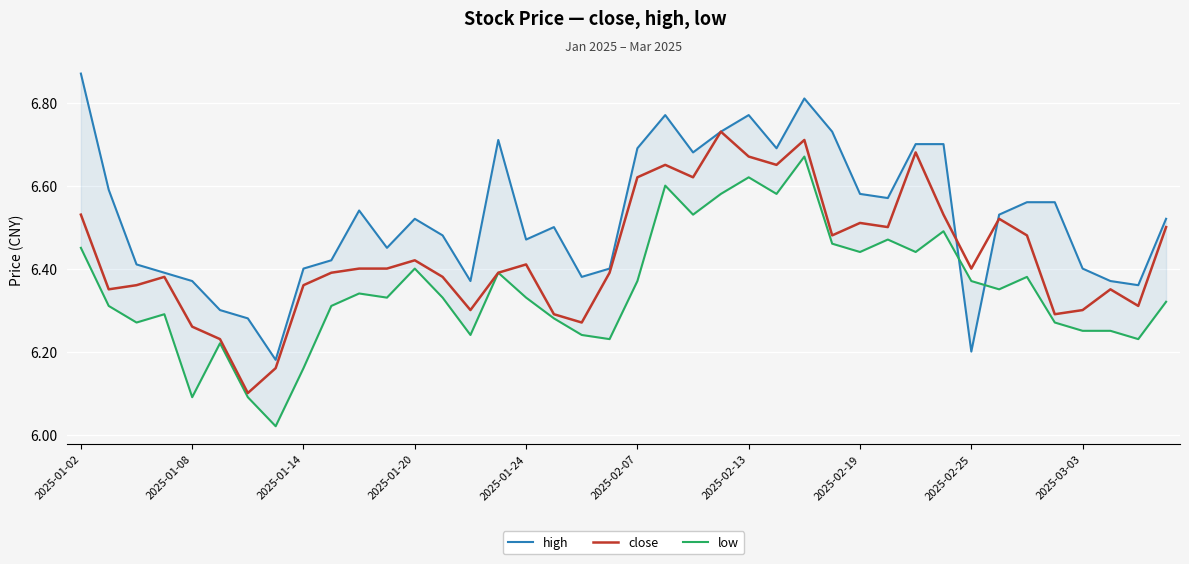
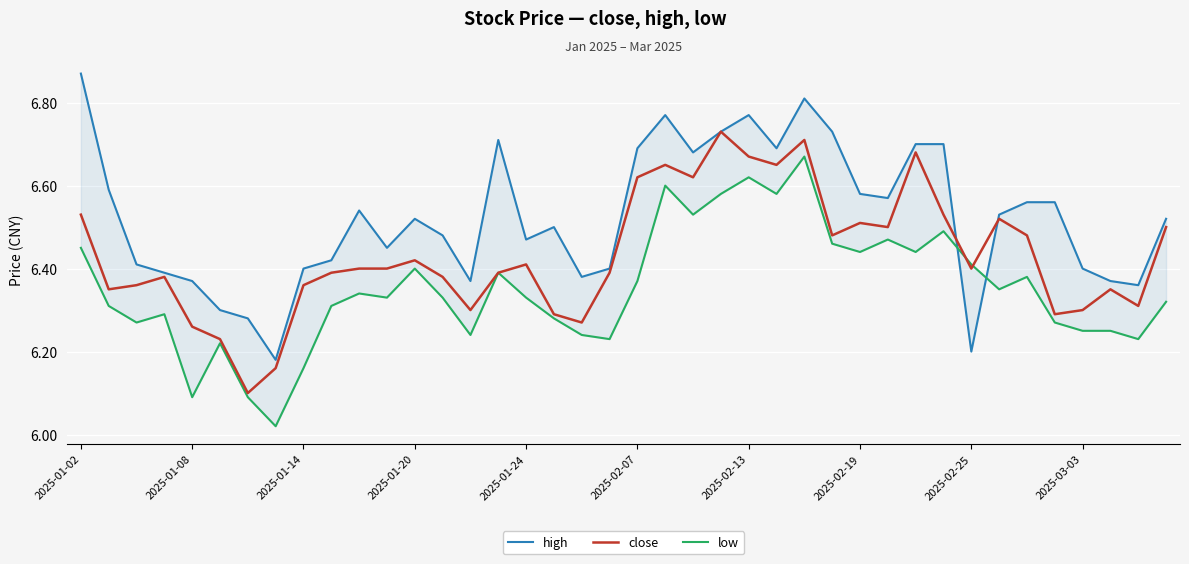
  {
    "close": {
      "2025-01-02": 6.53,
      "2025-01-08": 6.26,
      "2025-01-14": 6.36,
      "2025-01-20": 6.42,
      "2025-01-24": 6.41,
      "2025-02-07": 6.62,
      "2025-02-13": 6.67,
      "2025-02-19": 6.51,
      "2025-02-25": 6.40,
      "2025-03-03": 6.30
    },
    "low": {
      "2025-01-02": 6.45,
      "2025-01-08": 6.09,
      "2025-01-14": 6.16,
      "2025-01-20": 6.40,
      "2025-01-24": 6.33,
      "2025-02-07": 6.37,
      "2025-02-13": 6.62,
      "2025-02-19": 6.44,
-     "2025-02-25": 6.37,
+     "2025-02-25": 6.41,
      "2025-03-03": 6.25
    }
  }
